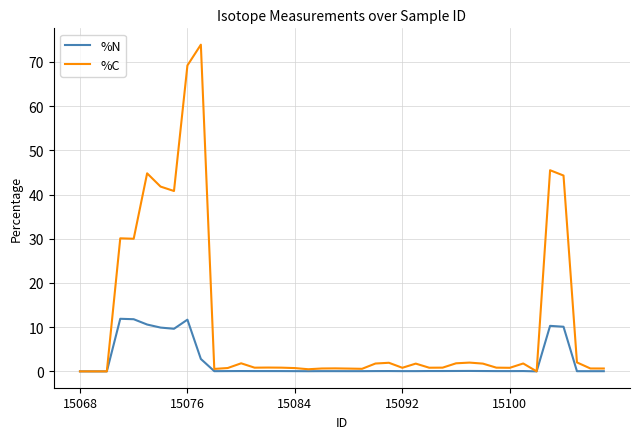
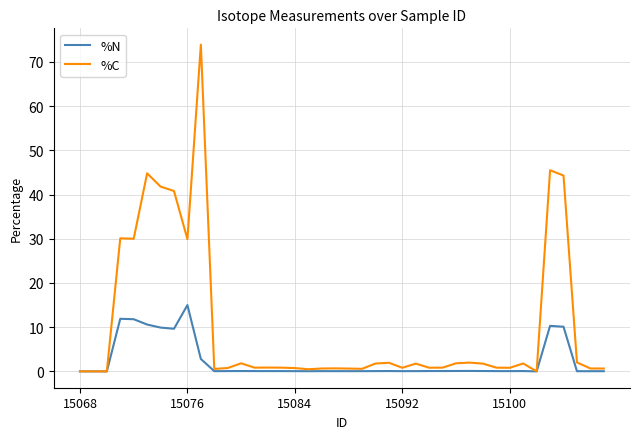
  {
    "%N": {
-     "15076": 12,
+     "15076": 15,
      "15084": 0,
      "15092": 0,
      "15100": 0
    },
    "%C": {
-     "15076": 69,
+     "15076": 30,
      "15084": 1,
      "15092": 1,
      "15100": 1
    }
  }
